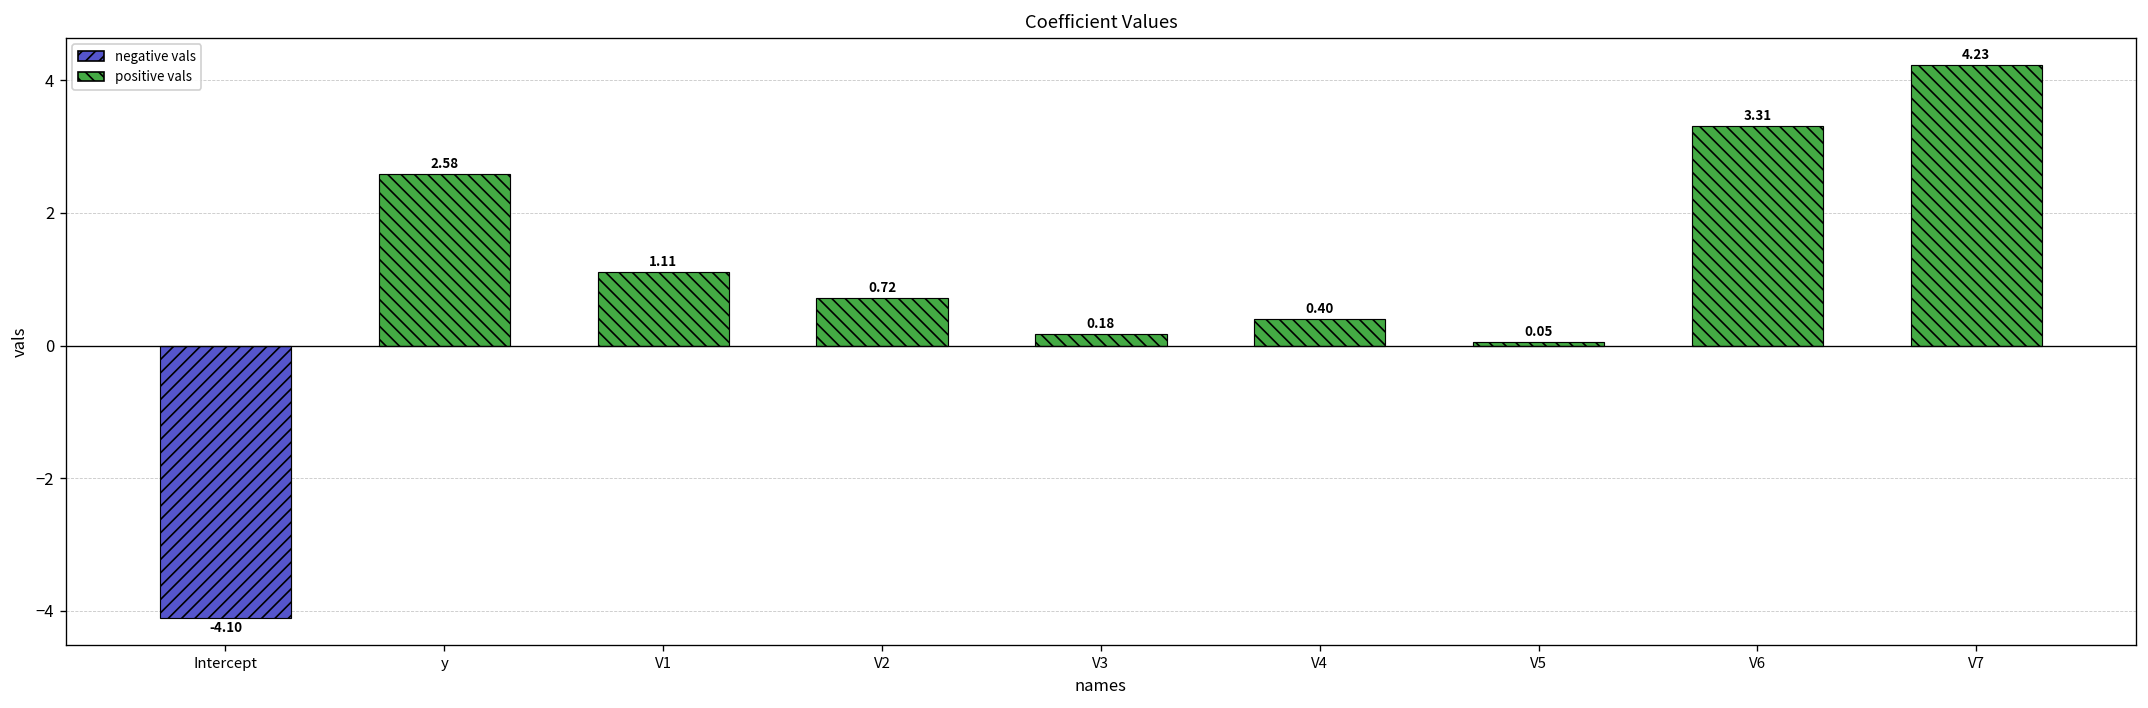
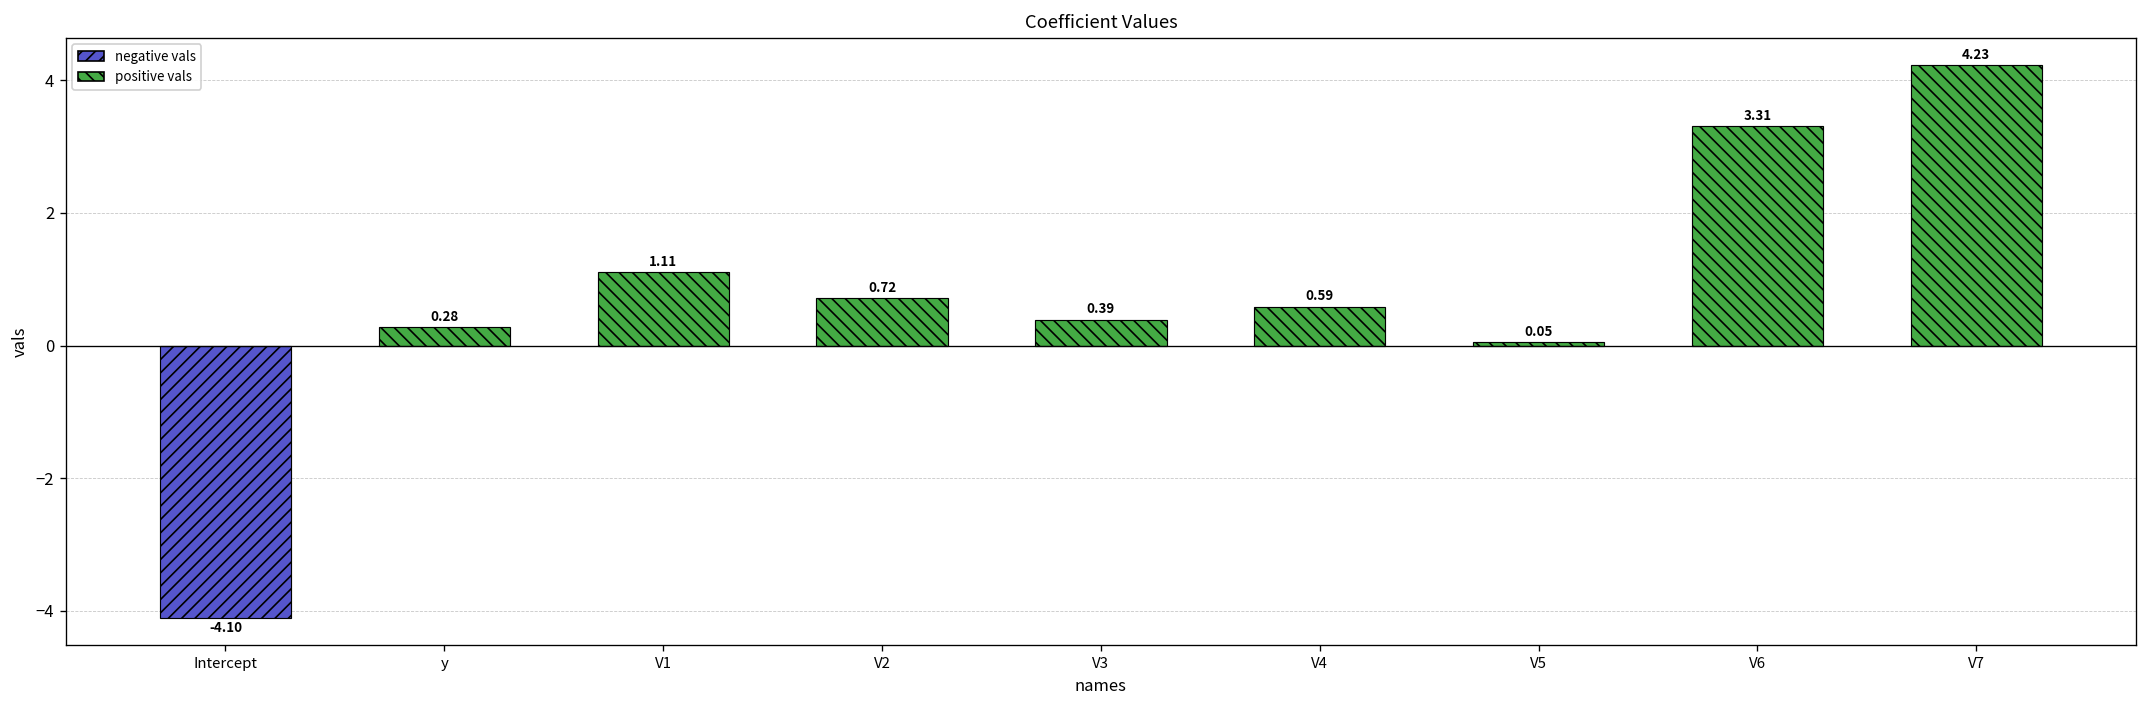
  {
    "Intercept": -4.10,
-   "y": 2.58,
+   "y": 0.28,
    "V1": 1.11,
    "V2": 0.72,
-   "V3": 0.18,
-   "V4": 0.40,
+   "V3": 0.39,
+   "V4": 0.59,
    "V5": 0.05,
    "V6": 3.31,
    "V7": 4.23
  }
